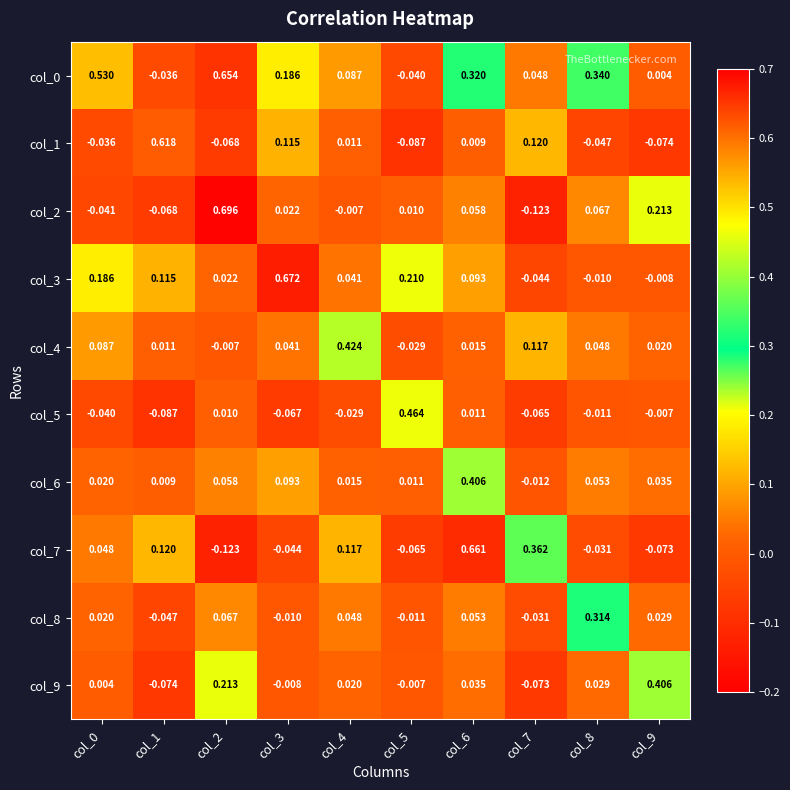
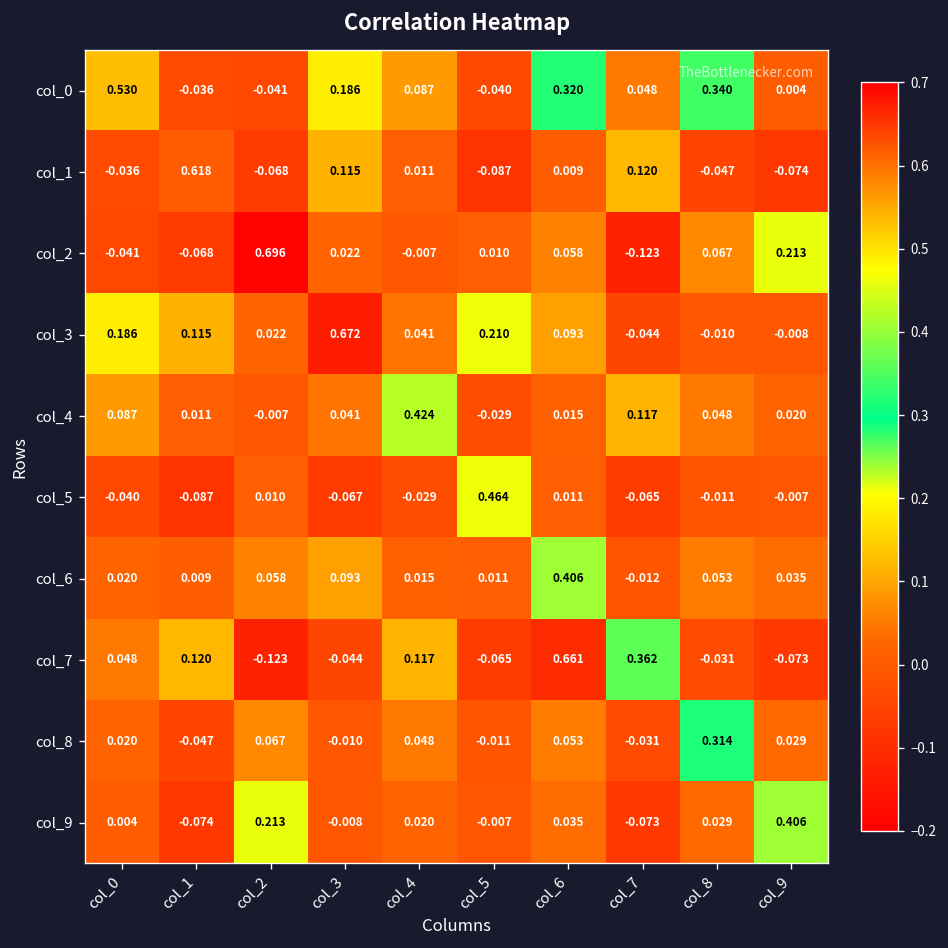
  {
    "col_0": {
      "col_0": 0.530,
      "col_1": -0.036,
-     "col_2": 0.654,
+     "col_2": -0.041,
      "col_3": 0.186,
      "col_4": 0.087,
      "col_5": -0.040,
      "col_6": 0.320,
      "col_7": 0.048,
      "col_9": 0.004
    },
    "col_1": {
      "col_0": -0.036,
      "col_1": 0.618,
      "col_2": -0.068,
      "col_3": 0.115,
      "col_4": 0.011,
      "col_5": -0.087,
      "col_6": 0.009,
      "col_7": 0.120,
      "col_8": -0.047,
      "col_9": -0.074
    },
    "col_2": {
      "col_0": -0.041,
      "col_1": -0.068,
      "col_2": 0.696,
      "col_3": 0.022,
      "col_4": -0.007,
      "col_5": 0.010,
      "col_6": 0.058,
      "col_7": -0.123,
      "col_8": 0.067,
      "col_9": 0.213
    },
    "col_3": {
      "col_0": 0.186,
      "col_1": 0.115,
      "col_2": 0.022,
      "col_3": 0.672,
      "col_4": 0.041,
      "col_5": 0.210,
      "col_6": 0.093,
      "col_7": -0.044,
      "col_8": -0.010,
      "col_9": -0.008
    },
    "col_4": {
      "col_0": 0.087,
      "col_1": 0.011,
      "col_2": -0.007,
      "col_3": 0.041,
      "col_4": 0.424,
      "col_5": -0.029,
      "col_6": 0.015,
      "col_7": 0.117,
      "col_8": 0.048,
      "col_9": 0.020
    },
    "col_5": {
      "col_0": -0.040,
      "col_1": -0.087,
      "col_2": 0.010,
      "col_3": -0.067,
      "col_4": -0.029,
      "col_5": 0.464,
      "col_6": 0.011,
      "col_7": -0.065,
      "col_8": -0.011,
      "col_9": -0.007
    },
    "col_6": {
      "col_0": 0.020,
      "col_1": 0.009,
      "col_2": 0.058,
      "col_3": 0.093,
      "col_4": 0.015,
      "col_5": 0.011,
      "col_6": 0.406,
      "col_7": -0.012,
      "col_8": 0.053,
      "col_9": 0.035
    },
    "col_7": {
      "col_0": 0.048,
      "col_1": 0.120,
      "col_2": -0.123,
      "col_3": -0.044,
      "col_4": 0.117,
      "col_5": -0.065,
      "col_6": 0.661,
      "col_7": 0.362,
      "col_8": -0.031,
      "col_9": -0.073
    },
    "col_8": {
      "col_0": 0.020,
      "col_1": -0.047,
      "col_2": 0.067,
      "col_3": -0.010,
      "col_4": 0.048,
      "col_5": -0.011,
      "col_6": 0.053,
      "col_7": -0.031,
      "col_8": 0.314,
      "col_9": 0.029
    },
    "col_9": {
      "col_0": 0.004,
      "col_1": -0.074,
      "col_2": 0.213,
      "col_3": -0.008,
      "col_4": 0.020,
      "col_5": -0.007,
      "col_6": 0.035,
      "col_7": -0.073,
      "col_8": 0.029,
      "col_9": 0.406
    }
  }
